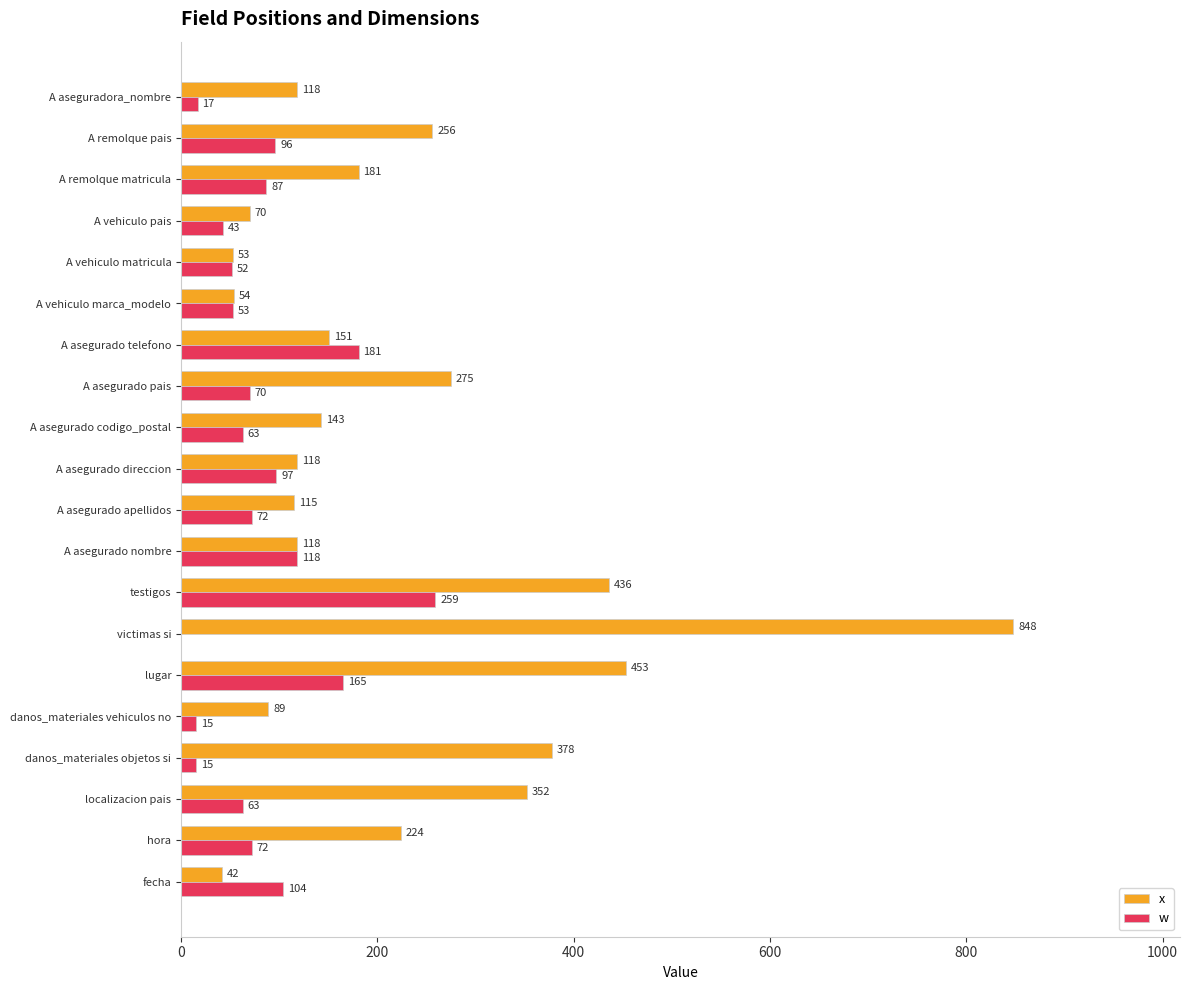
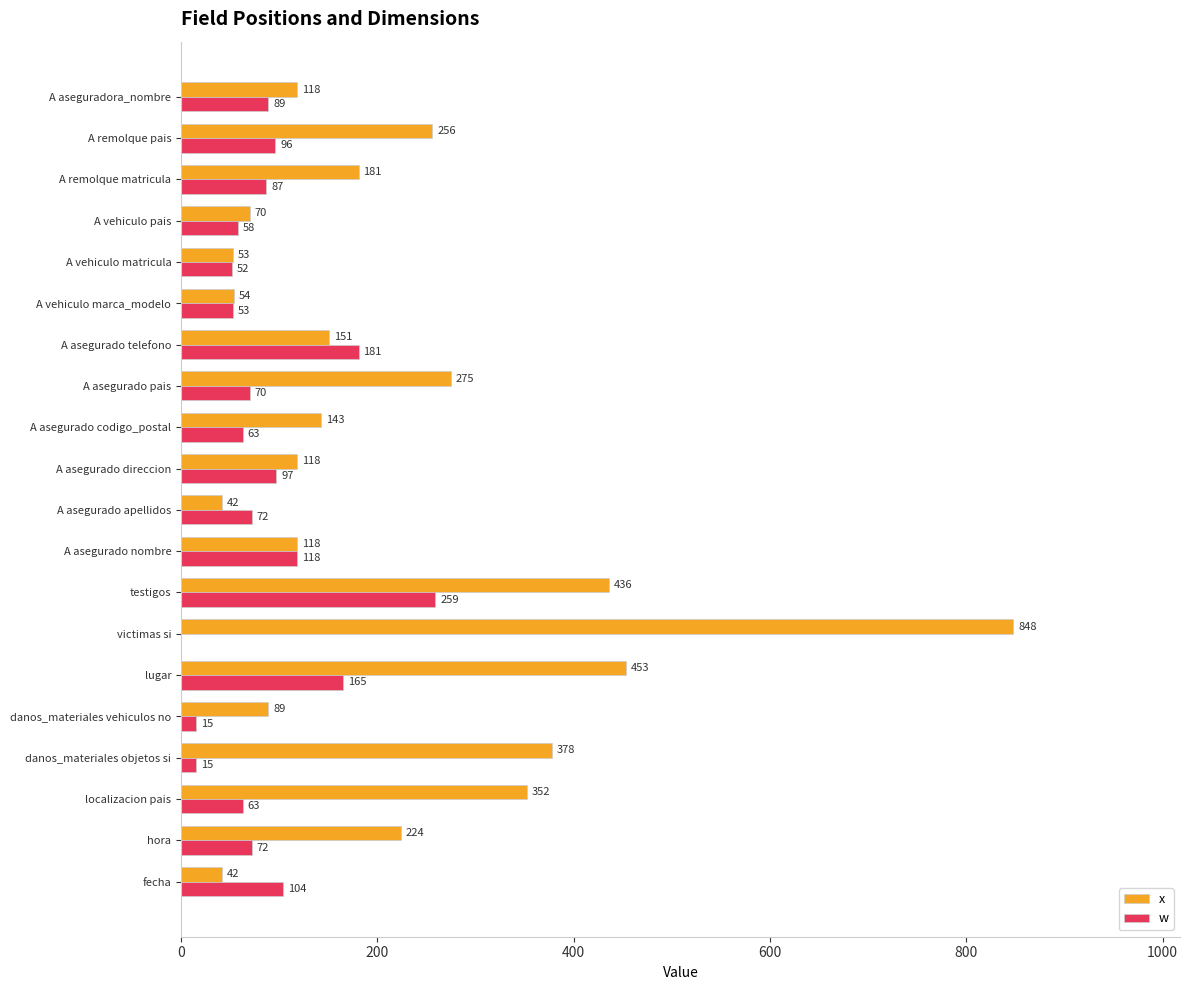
  {
    "x": {
      "A aseguradora_nombre": 118,
      "A remolque pais": 256,
      "A remolque matricula": 181,
      "A vehiculo pais": 70,
      "A vehiculo matricula": 53,
      "A vehiculo marca_modelo": 54,
      "A asegurado telefono": 151,
      "A asegurado pais": 275,
      "A asegurado codigo_postal": 143,
      "A asegurado direccion": 118,
-     "A asegurado apellidos": 115,
+     "A asegurado apellidos": 42,
      "A asegurado nombre": 118,
      "testigos": 436,
      "victimas si": 848,
      "lugar": 453,
      "danos_materiales vehiculos no": 89,
      "danos_materiales objetos si": 378,
      "localizacion pais": 352,
      "hora": 224,
      "fecha": 42
    },
    "w": {
-     "A aseguradora_nombre": 17,
+     "A aseguradora_nombre": 89,
      "A remolque pais": 96,
      "A remolque matricula": 87,
-     "A vehiculo pais": 43,
+     "A vehiculo pais": 58,
      "A vehiculo matricula": 52,
      "A vehiculo marca_modelo": 53,
      "A asegurado telefono": 181,
      "A asegurado pais": 70,
      "A asegurado codigo_postal": 63,
      "A asegurado direccion": 97,
      "A asegurado apellidos": 72,
      "A asegurado nombre": 118,
      "testigos": 259,
      "lugar": 165,
      "danos_materiales vehiculos no": 15,
      "danos_materiales objetos si": 15,
      "localizacion pais": 63,
      "hora": 72,
      "fecha": 104
    }
  }
